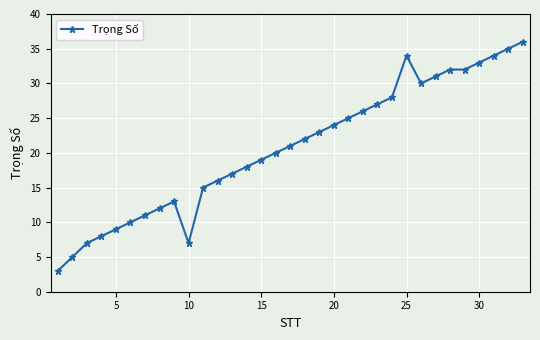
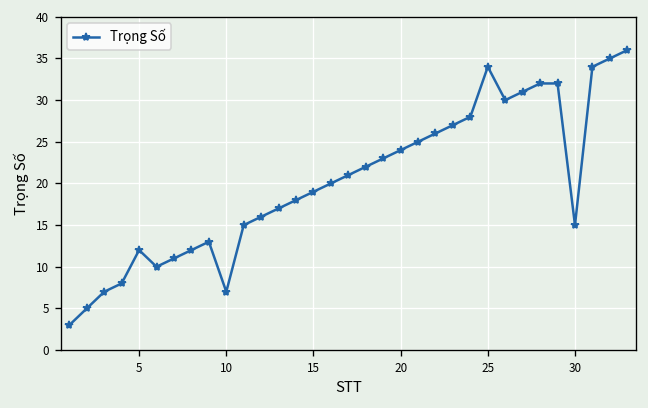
  {
-   "5": 9,
+   "5": 12,
    "10": 7,
    "15": 19,
    "20": 24,
    "25": 34,
-   "30": 33
+   "30": 15
  }
